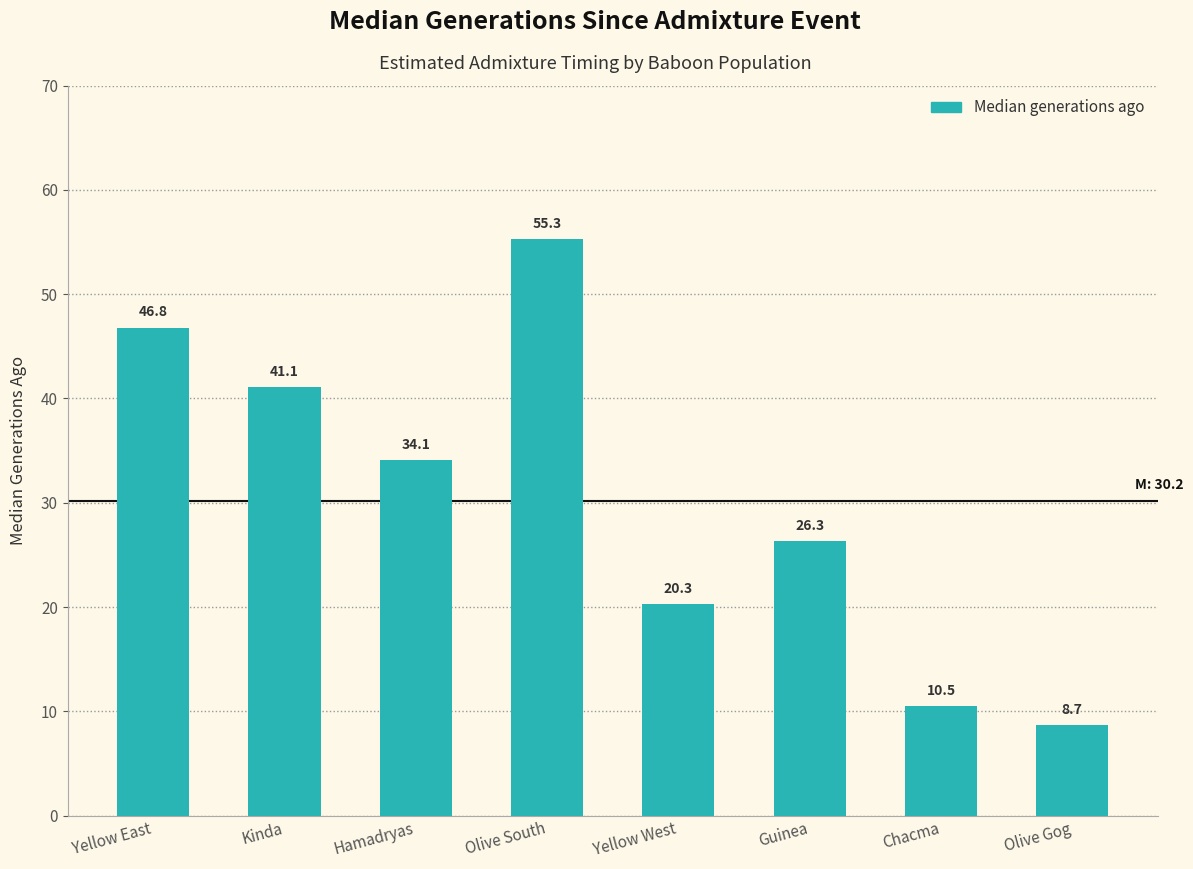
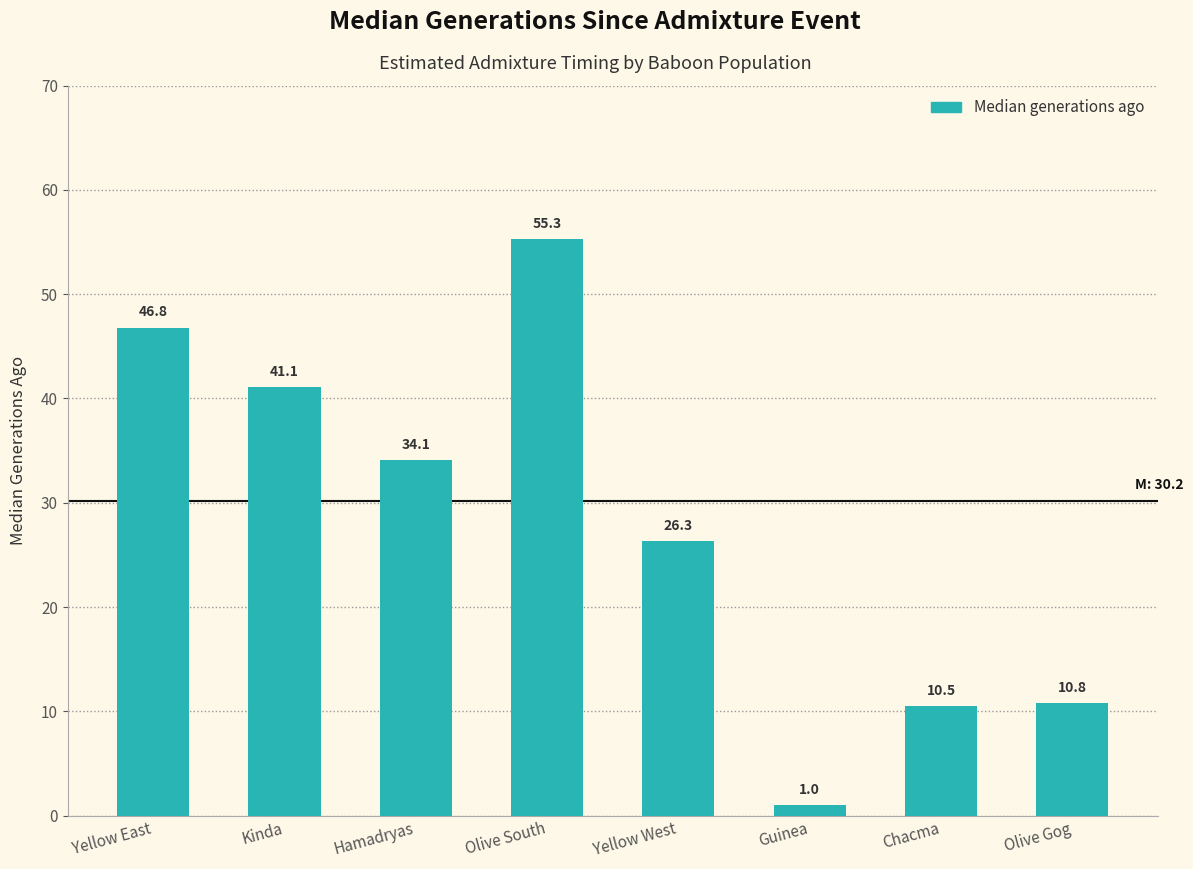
  {
    "Yellow East": 46.8,
    "Kinda": 41.1,
    "Hamadryas": 34.1,
    "Olive South": 55.3,
-   "Yellow West": 20.3,
-   "Guinea": 26.3,
+   "Yellow West": 26.3,
+   "Guinea": 1.0,
    "Chacma": 10.5,
-   "Olive Gog": 8.7
+   "Olive Gog": 10.8
  }
